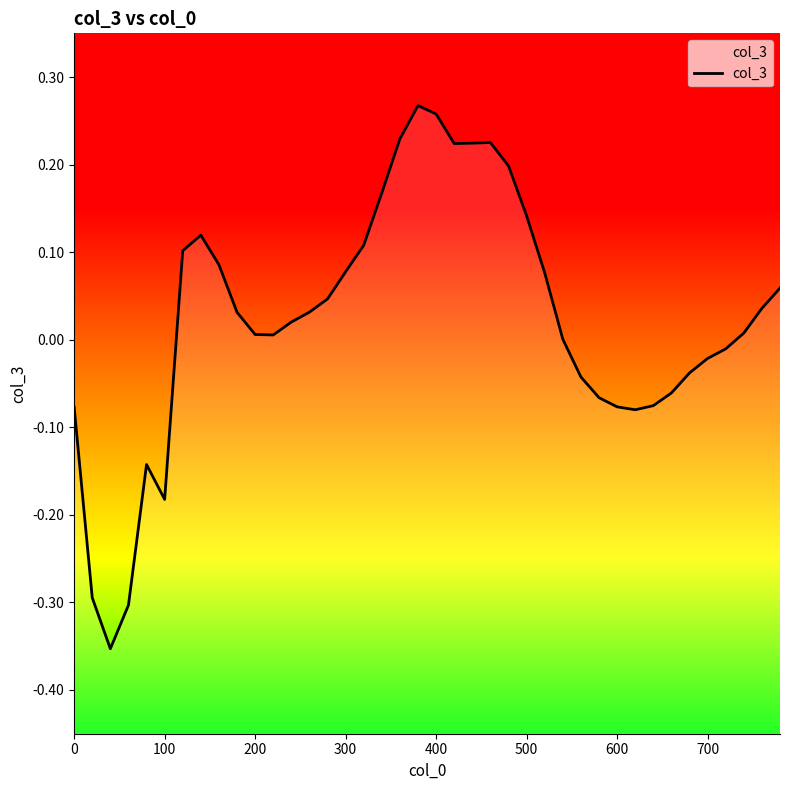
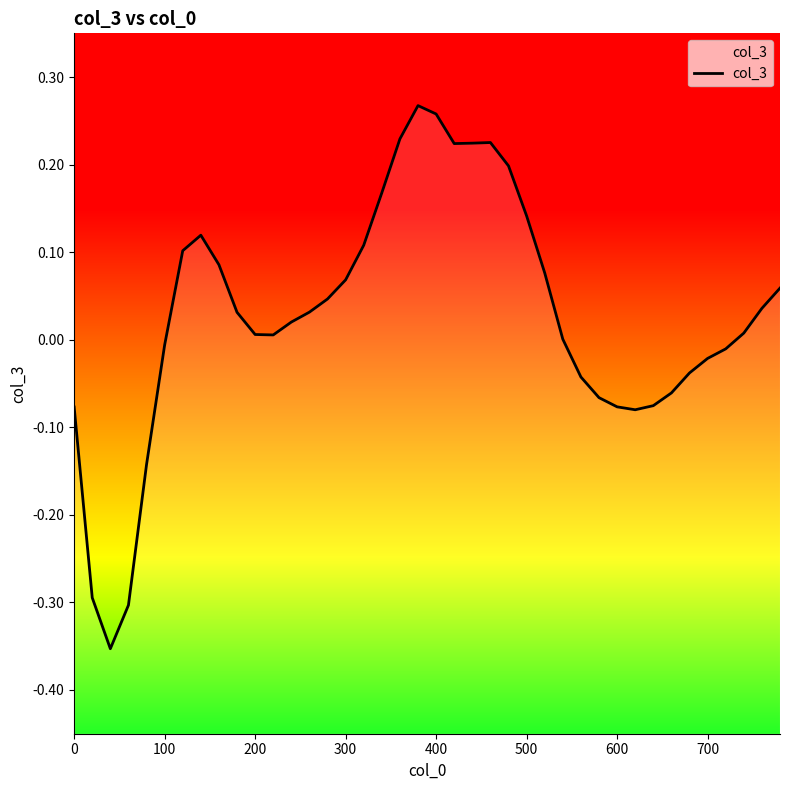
  {
    "0": -0.08,
-   "100": -0.18,
+   "100": -0.01,
    "200": 0.01,
-   "300": 0.08,
+   "300": 0.07,
    "400": 0.26,
    "500": 0.14,
    "600": -0.08,
    "700": -0.02
  }
